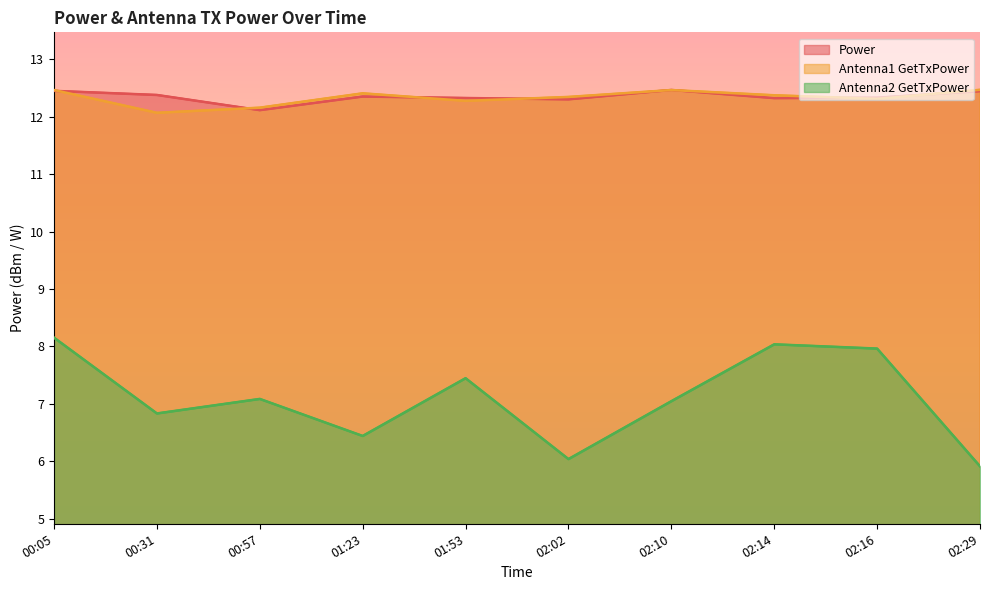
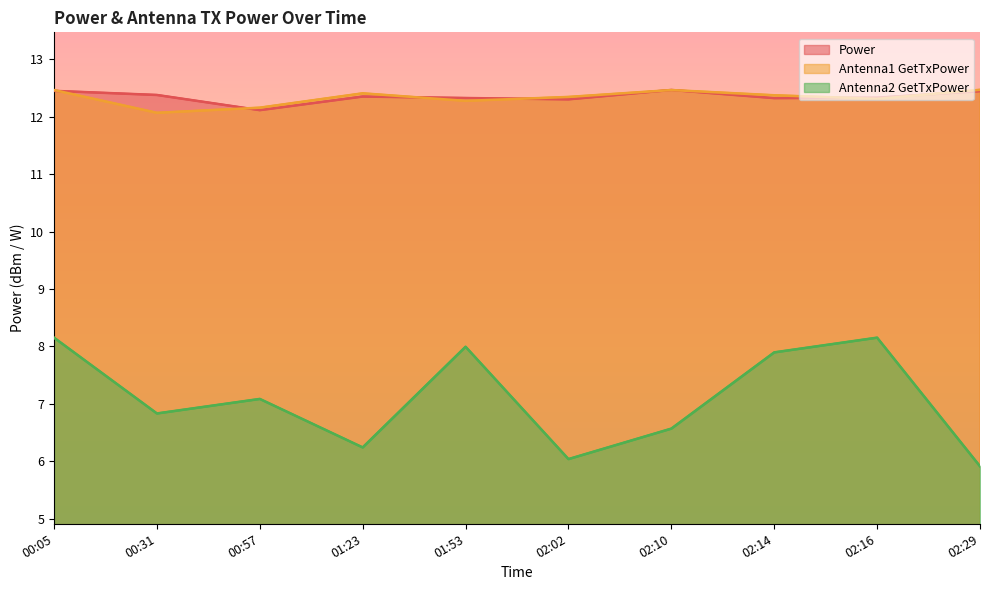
  {
    "Power": {
      "00:31": 12.4,
      "01:23": 12.3,
      "01:53": 12.3,
      "02:14": 12.3
    },
    "Antenna1 GetTxPower": {
      "00:31": 12.1,
      "01:23": 12.4,
      "01:53": 12.3,
      "02:14": 12.4
    },
    "Antenna2 GetTxPower": {
      "00:05": 8.2,
      "00:31": 6.8,
      "00:57": 7.1,
-     "01:23": 6.4,
-     "01:53": 7.4,
+     "01:23": 6.2,
+     "01:53": 8.0,
      "02:02": 6.0,
-     "02:10": 7.0,
-     "02:14": 8.0,
-     "02:16": 8.0,
+     "02:10": 6.6,
+     "02:14": 7.9,
+     "02:16": 8.2,
      "02:29": 5.9
    }
  }
